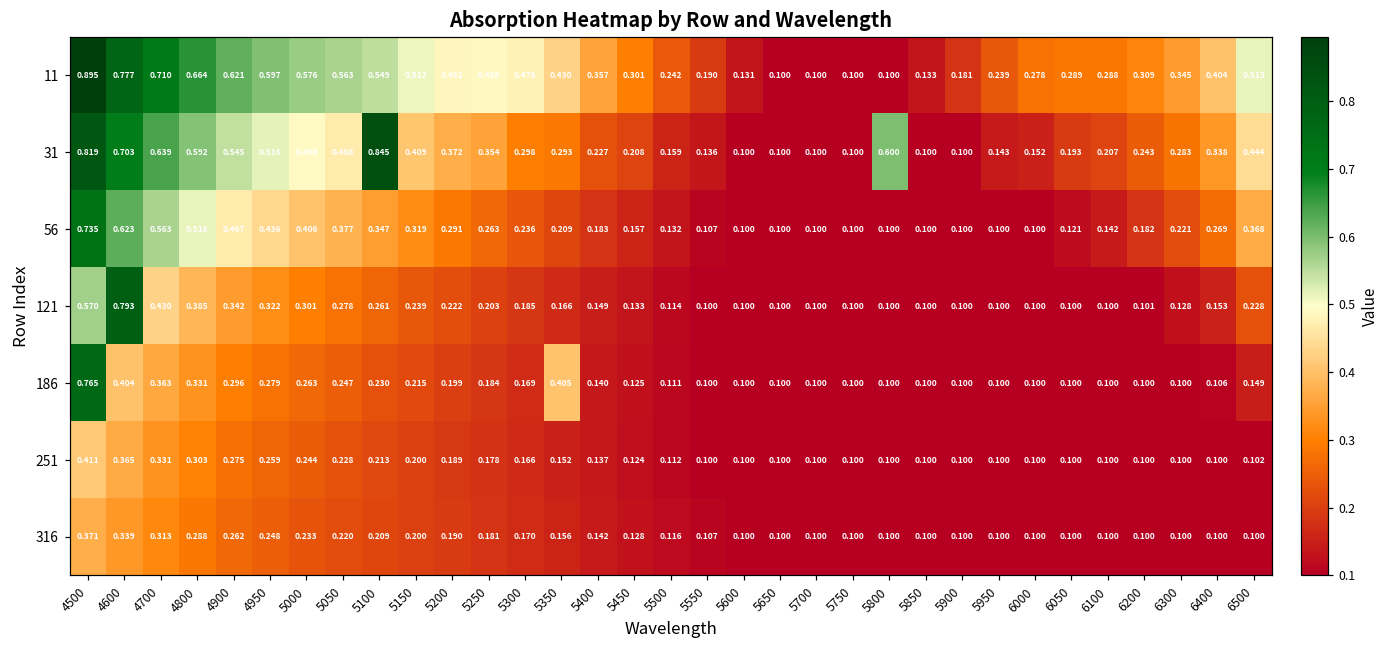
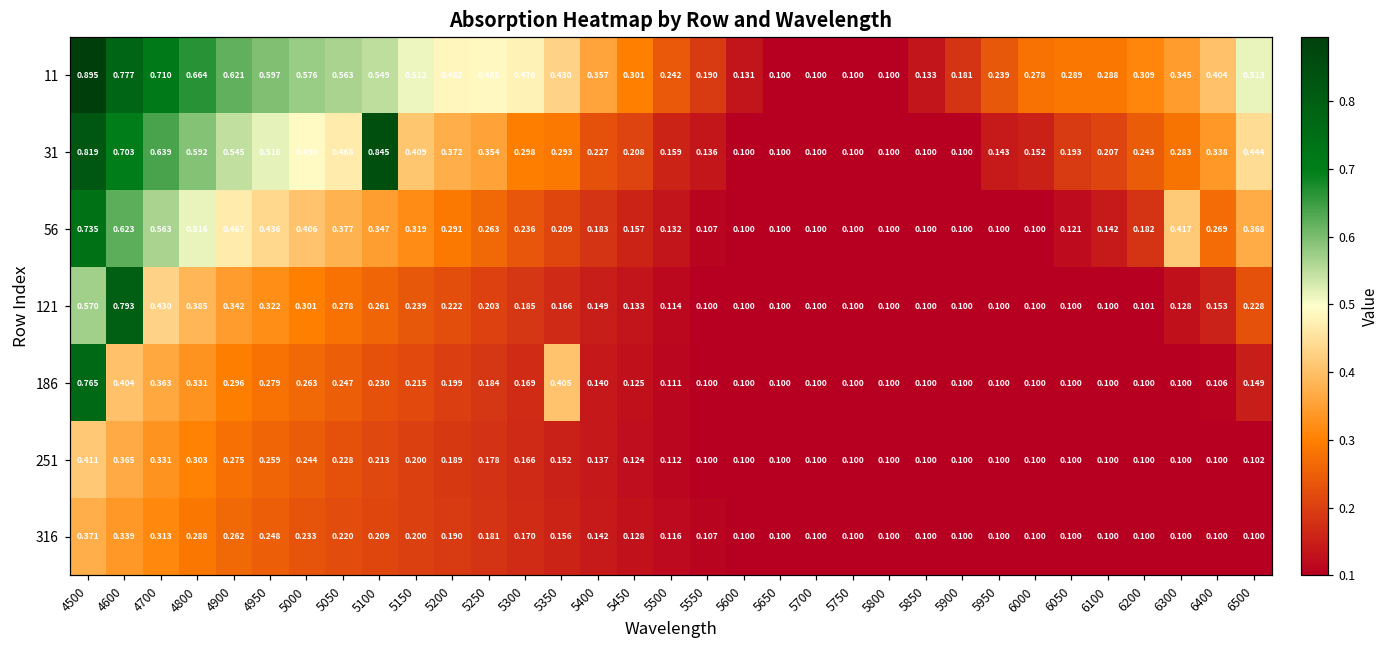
  {
    "31": {
      "4500": 0.819,
      "4600": 0.703,
      "4700": 0.639,
      "4800": 0.592,
      "4900": 0.545,
      "4950": 0.516,
      "5000": 0.490,
      "5050": 0.468,
      "5100": 0.845,
      "5150": 0.409,
      "5200": 0.372,
      "5250": 0.354,
      "5300": 0.298,
      "5350": 0.293,
      "5400": 0.227,
      "5450": 0.208,
      "5500": 0.159,
      "5550": 0.136,
      "5600": 0.100,
      "5650": 0.100,
      "5700": 0.100,
      "5750": 0.100,
-     "5800": 0.600,
+     "5800": 0.100,
      "5850": 0.100,
      "5900": 0.100,
      "5950": 0.143,
      "6000": 0.152,
      "6050": 0.193,
      "6100": 0.207,
      "6200": 0.243,
      "6300": 0.283,
      "6400": 0.338,
      "6500": 0.444
    },
    "56": {
      "4500": 0.735,
      "4600": 0.623,
      "4700": 0.563,
      "4800": 0.516,
      "4900": 0.467,
      "4950": 0.436,
      "5000": 0.406,
      "5050": 0.377,
      "5100": 0.347,
      "5150": 0.319,
      "5200": 0.291,
      "5250": 0.263,
      "5300": 0.236,
      "5350": 0.209,
      "5400": 0.183,
      "5450": 0.157,
      "5500": 0.132,
      "5550": 0.107,
      "5600": 0.100,
      "5650": 0.100,
      "5700": 0.100,
      "5750": 0.100,
      "5800": 0.100,
      "5850": 0.100,
      "5900": 0.100,
      "5950": 0.100,
      "6000": 0.100,
      "6050": 0.121,
      "6100": 0.142,
      "6200": 0.182,
-     "6300": 0.221,
+     "6300": 0.417,
      "6400": 0.269,
      "6500": 0.368
    }
  }
